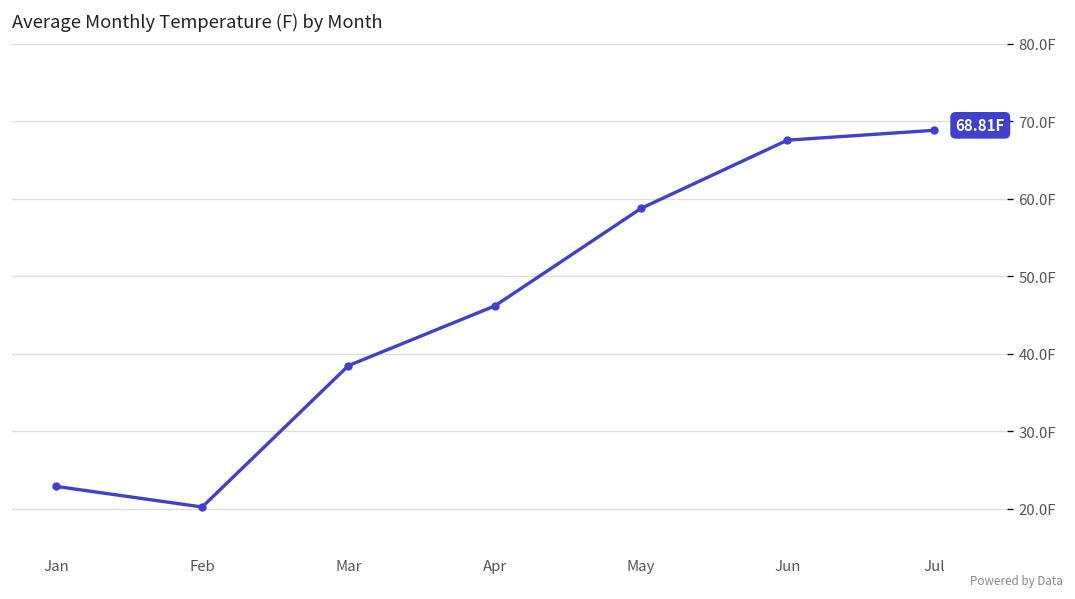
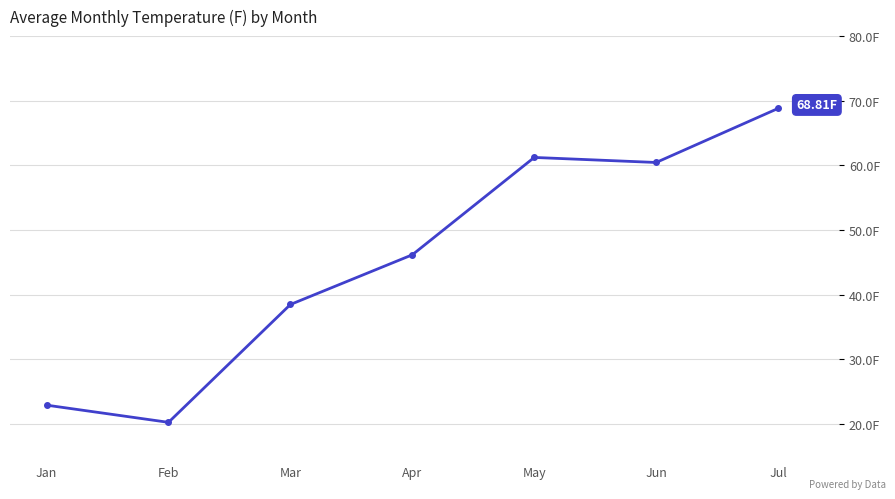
  {
    "Jan": "23F",
    "Feb": "20F",
    "Mar": "38F",
    "Apr": "46F",
-   "May": "59F",
-   "Jun": "68F"
+   "May": "61F",
+   "Jun": "60F"
  }
